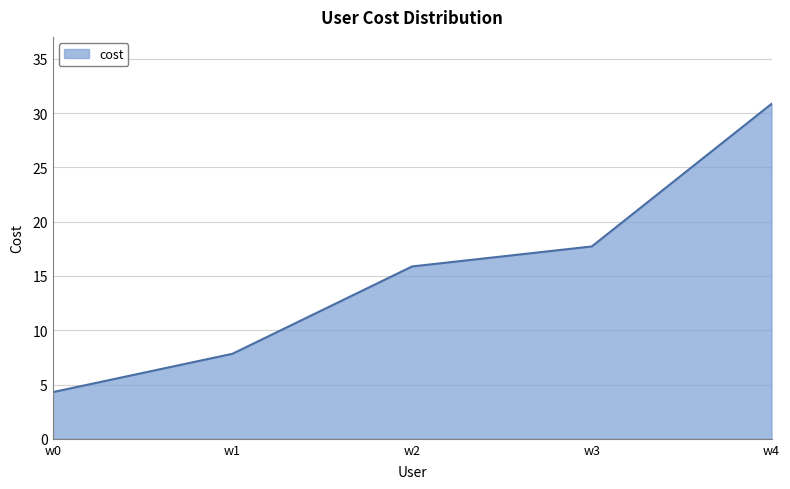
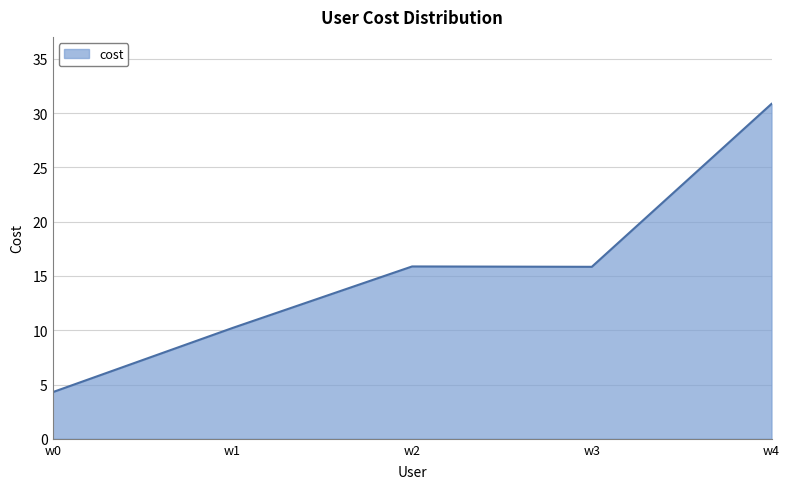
  {
    "w0": 4.3,
-   "w1": 7.8,
+   "w1": 10.2,
    "w2": 15.9,
-   "w3": 17.7,
+   "w3": 15.8,
    "w4": 30.9
  }
